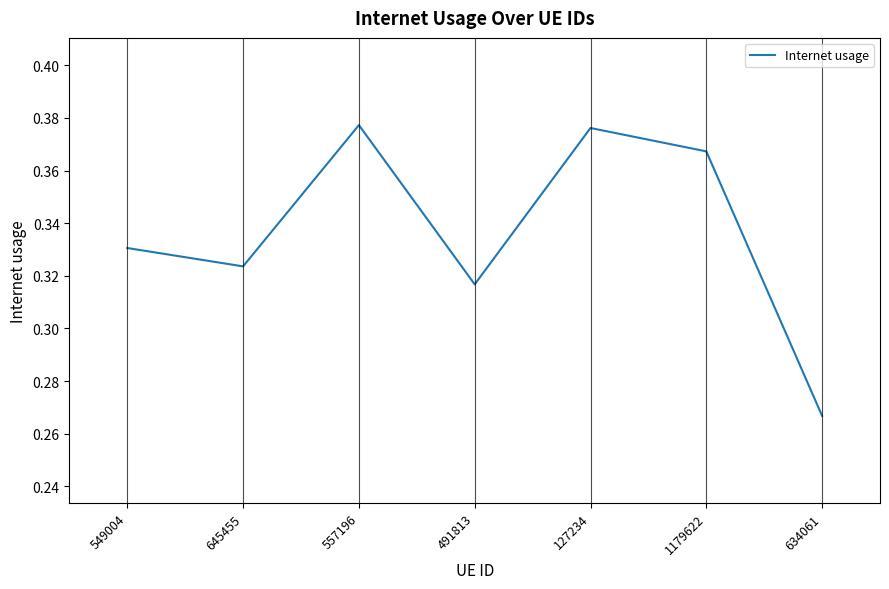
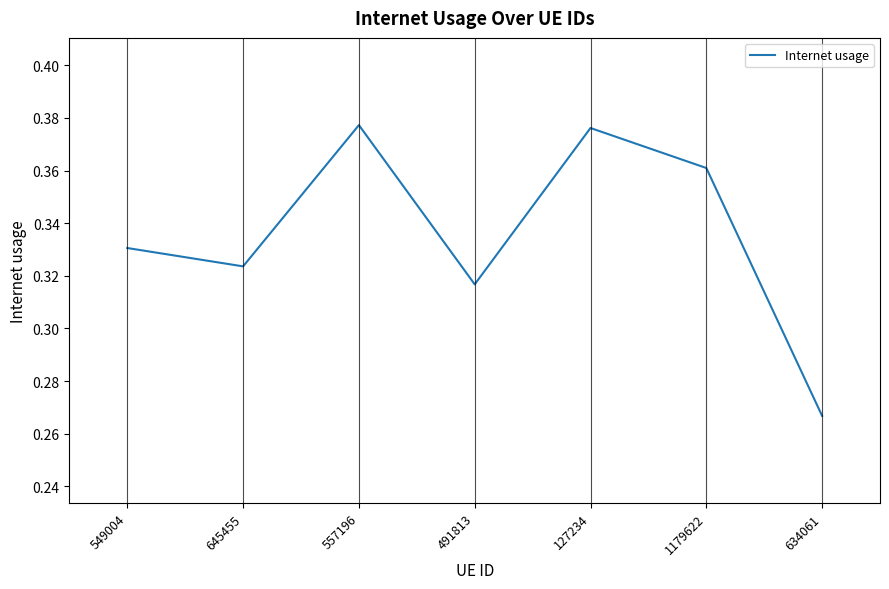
  {
    "549004": 0.331,
    "645455": 0.324,
    "557196": 0.377,
    "491813": 0.317,
    "127234": 0.376,
-   "1179622": 0.367,
+   "1179622": 0.361,
    "634061": 0.267
  }
